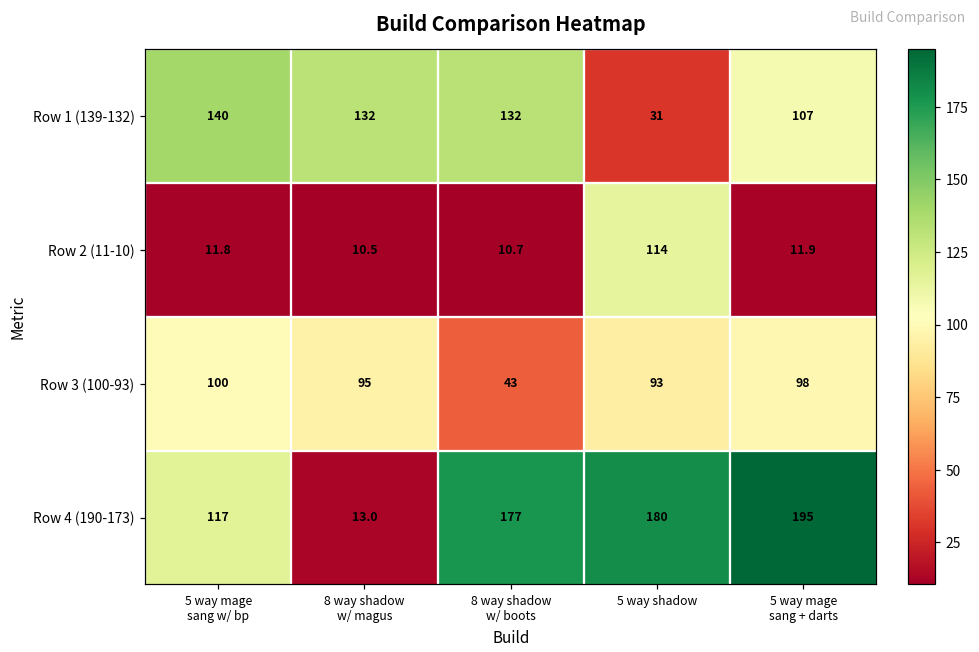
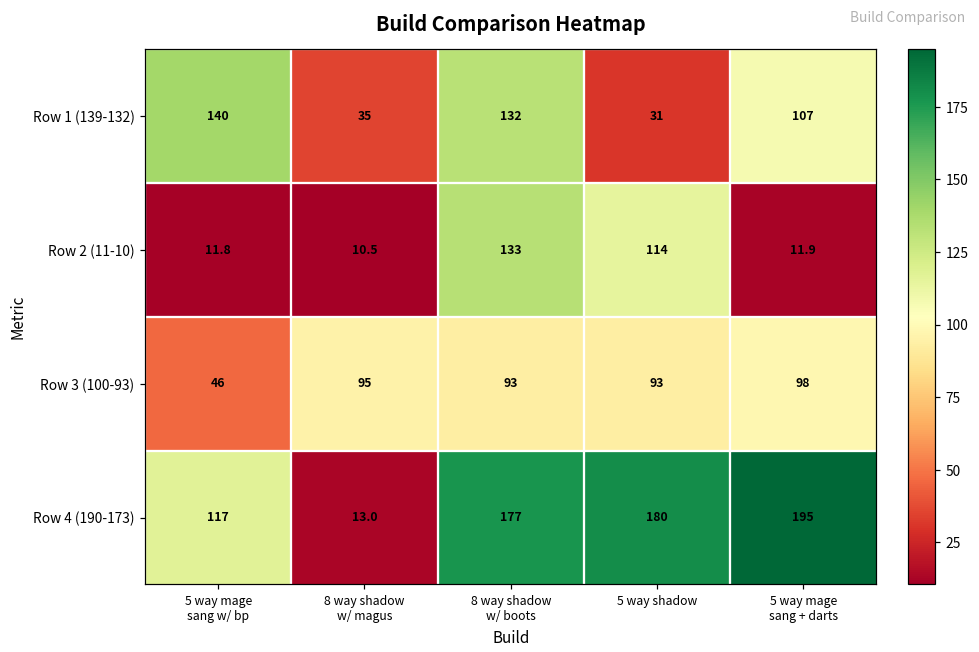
  {
    "Row 1 (139-132)": {
      "5 way mage sang w/ bp": 140,
-     "8 way shadow w/ magus": 132,
+     "8 way shadow w/ magus": 35,
      "8 way shadow w/ boots": 132,
      "5 way shadow": 31,
      "5 way mage sang + darts": 107
    },
    "Row 2 (11-10)": {
      "5 way mage sang w/ bp": 11.8,
      "8 way shadow w/ magus": 10.5,
-     "8 way shadow w/ boots": 10.7,
+     "8 way shadow w/ boots": 133,
      "5 way shadow": 114,
      "5 way mage sang + darts": 11.9
    },
    "Row 3 (100-93)": {
-     "5 way mage sang w/ bp": 100,
+     "5 way mage sang w/ bp": 46,
      "8 way shadow w/ magus": 95,
-     "8 way shadow w/ boots": 43,
+     "8 way shadow w/ boots": 93,
      "5 way shadow": 93,
      "5 way mage sang + darts": 98
    },
    "Row 4 (190-173)": {
      "5 way mage sang w/ bp": 117,
      "8 way shadow w/ magus": 13.0,
      "8 way shadow w/ boots": 177,
      "5 way shadow": 180,
      "5 way mage sang + darts": 195
    }
  }
